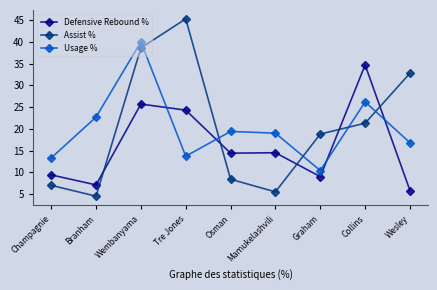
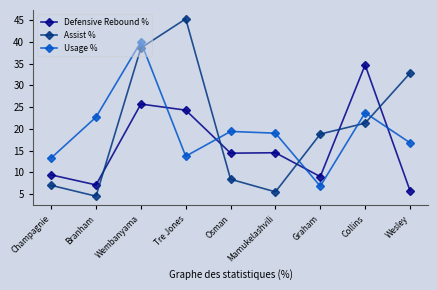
  {
    "Usage %": {
      "Champagnie": 13,
      "Branham": 23,
      "Tre Jones": 14,
      "Osman": 19,
      "Mamukelashvili": 19,
-     "Graham": 10,
-     "Collins": 26,
+     "Graham": 7,
+     "Collins": 24,
      "Wesley": 17
    }
  }
